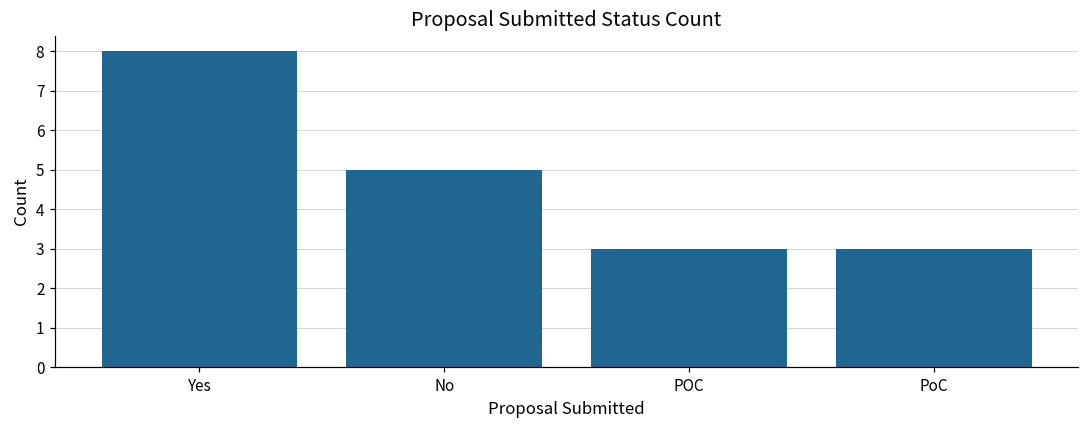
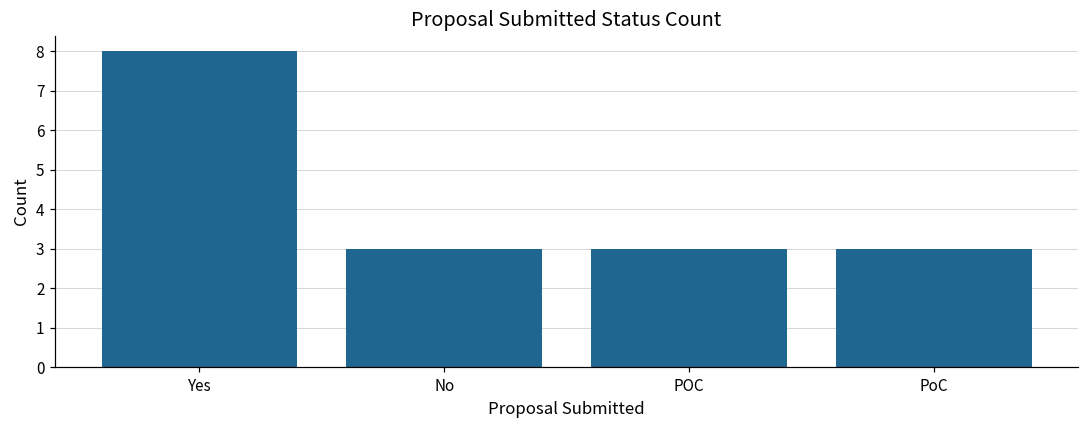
  {
    "Yes": 8,
-   "No": 5,
+   "No": 3,
    "POC": 3,
    "PoC": 3
  }
